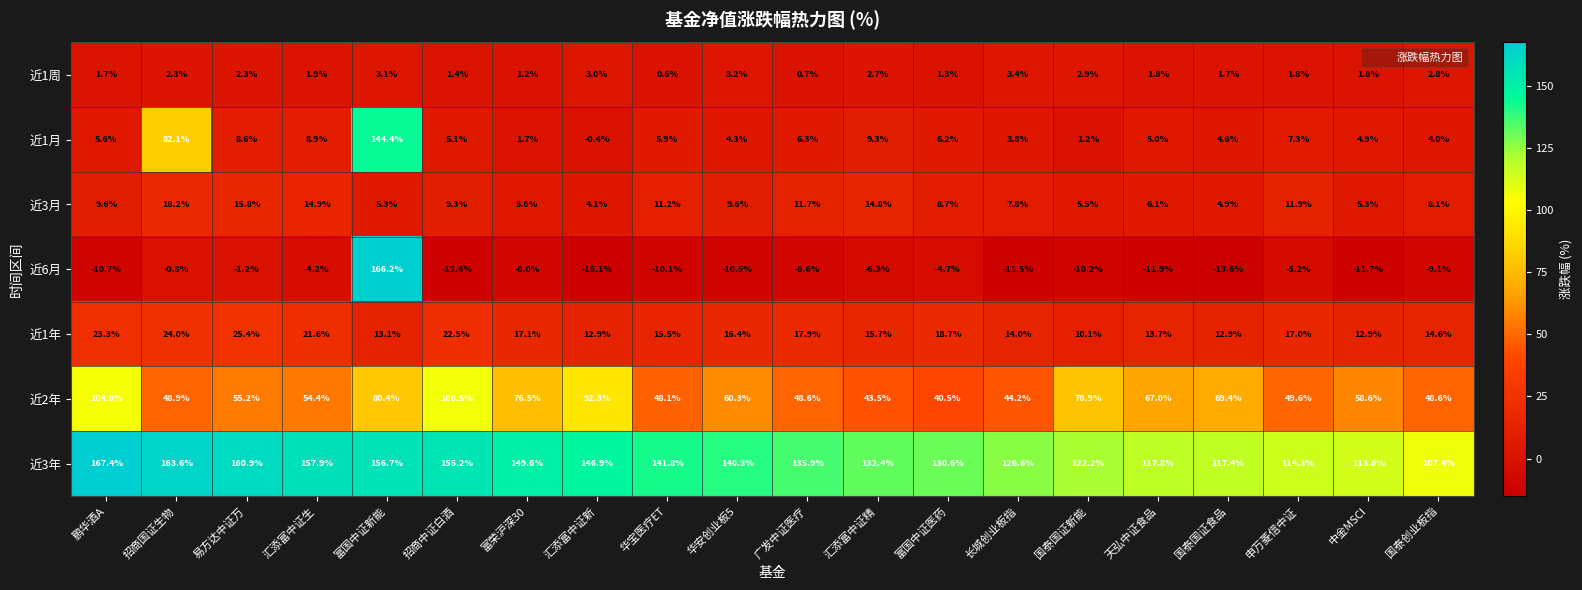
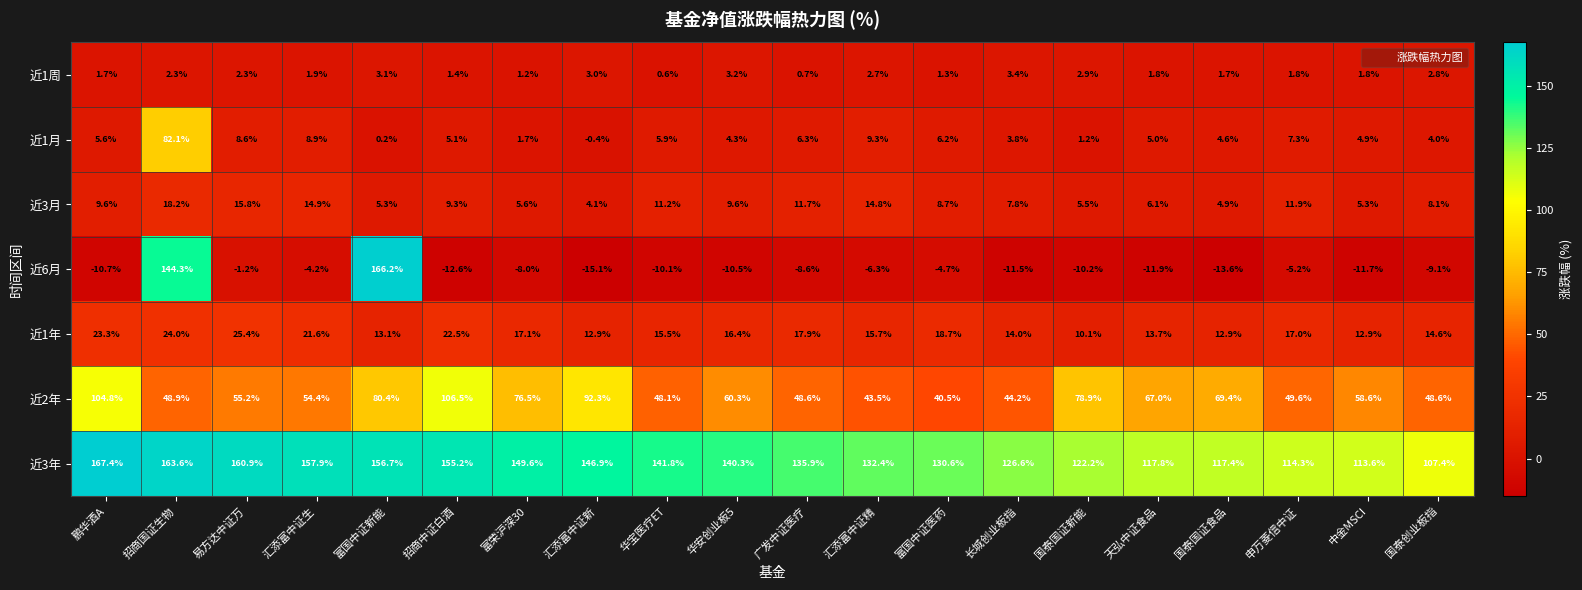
  {
    "近1周": {
      "鹏华酒A": "1.7%",
      "招商国证生物": "2.3%",
      "易方达中证万": "2.3%",
      "汇添富中证生": "1.9%",
      "富国中证新能": "3.1%",
      "招商中证白酒": "1.4%",
      "富荣沪深30": "1.2%",
      "汇添富中证新": "3.0%",
      "华宝医疗ET": "0.6%",
      "华安创业板5": "3.2%",
      "广发中证医疗": "0.7%",
      "汇添富中证精": "2.7%",
      "富国中证医药": "1.3%",
      "长城创业板指": "3.4%",
      "国泰国证新能": "2.9%",
      "天弘中证食品": "1.8%",
      "国泰国证食品": "1.7%",
      "申万菱信中证": "1.8%",
      "中金MSCI": "1.8%",
      "国泰创业板指": "2.8%"
    },
    "近1月": {
      "鹏华酒A": "5.6%",
      "招商国证生物": "82.1%",
      "易方达中证万": "8.6%",
      "汇添富中证生": "8.9%",
-     "富国中证新能": "144.4%",
+     "富国中证新能": "0.2%",
      "招商中证白酒": "5.1%",
      "富荣沪深30": "1.7%",
      "汇添富中证新": "-0.4%",
      "华宝医疗ET": "5.9%",
      "华安创业板5": "4.3%",
      "广发中证医疗": "6.3%",
      "汇添富中证精": "9.3%",
      "富国中证医药": "6.2%",
      "长城创业板指": "3.8%",
      "国泰国证新能": "1.2%",
      "天弘中证食品": "5.0%",
      "国泰国证食品": "4.6%",
      "申万菱信中证": "7.3%",
      "中金MSCI": "4.9%",
      "国泰创业板指": "4.0%"
    },
    "近3月": {
      "鹏华酒A": "9.6%",
      "招商国证生物": "18.2%",
      "易方达中证万": "15.8%",
      "汇添富中证生": "14.9%",
      "富国中证新能": "5.3%",
      "招商中证白酒": "9.3%",
      "富荣沪深30": "5.6%",
      "汇添富中证新": "4.1%",
      "华宝医疗ET": "11.2%",
      "华安创业板5": "9.6%",
      "广发中证医疗": "11.7%",
      "汇添富中证精": "14.8%",
      "富国中证医药": "8.7%",
      "长城创业板指": "7.8%",
      "国泰国证新能": "5.5%",
      "天弘中证食品": "6.1%",
      "国泰国证食品": "4.9%",
      "申万菱信中证": "11.9%",
      "中金MSCI": "5.3%",
      "国泰创业板指": "8.1%"
    },
    "近6月": {
      "鹏华酒A": "-10.7%",
-     "招商国证生物": "-0.8%",
+     "招商国证生物": "144.3%",
      "易方达中证万": "-1.2%",
      "汇添富中证生": "-4.2%",
      "富国中证新能": "166.2%",
      "招商中证白酒": "-12.6%",
      "富荣沪深30": "-8.0%",
      "汇添富中证新": "-15.1%",
      "华宝医疗ET": "-10.1%",
      "华安创业板5": "-10.5%",
      "广发中证医疗": "-8.6%",
      "汇添富中证精": "-6.3%",
      "富国中证医药": "-4.7%",
      "长城创业板指": "-11.5%",
      "国泰国证新能": "-10.2%",
      "天弘中证食品": "-11.9%",
      "国泰国证食品": "-13.6%",
      "申万菱信中证": "-5.2%",
      "中金MSCI": "-11.7%",
      "国泰创业板指": "-9.1%"
    },
    "近1年": {
      "鹏华酒A": "23.3%",
      "招商国证生物": "24.0%",
      "易方达中证万": "25.4%",
      "汇添富中证生": "21.6%",
      "富国中证新能": "13.1%",
      "招商中证白酒": "22.5%",
      "富荣沪深30": "17.1%",
      "汇添富中证新": "12.9%",
      "华宝医疗ET": "15.5%",
      "华安创业板5": "16.4%",
      "广发中证医疗": "17.9%",
      "汇添富中证精": "15.7%",
      "富国中证医药": "18.7%",
      "长城创业板指": "14.0%",
      "国泰国证新能": "10.1%",
      "天弘中证食品": "13.7%",
      "国泰国证食品": "12.9%",
      "申万菱信中证": "17.0%",
      "中金MSCI": "12.9%",
      "国泰创业板指": "14.6%"
    },
    "近2年": {
      "鹏华酒A": "104.8%",
      "招商国证生物": "48.9%",
      "易方达中证万": "55.2%",
      "汇添富中证生": "54.4%",
      "富国中证新能": "80.4%",
      "招商中证白酒": "106.5%",
      "富荣沪深30": "76.5%",
      "汇添富中证新": "92.3%",
      "华宝医疗ET": "48.1%",
      "华安创业板5": "60.3%",
      "广发中证医疗": "48.6%",
      "汇添富中证精": "43.5%",
      "富国中证医药": "40.5%",
      "长城创业板指": "44.2%",
      "国泰国证新能": "78.9%",
      "天弘中证食品": "67.0%",
      "国泰国证食品": "69.4%",
      "申万菱信中证": "49.6%",
      "中金MSCI": "58.6%",
      "国泰创业板指": "48.6%"
    },
    "近3年": {
      "鹏华酒A": "167.4%",
      "招商国证生物": "163.6%",
      "易方达中证万": "160.9%",
      "汇添富中证生": "157.9%",
      "富国中证新能": "156.7%",
      "招商中证白酒": "155.2%",
      "富荣沪深30": "149.6%",
      "汇添富中证新": "146.9%",
      "华宝医疗ET": "141.8%",
      "华安创业板5": "140.3%",
      "广发中证医疗": "135.9%",
      "汇添富中证精": "132.4%",
      "富国中证医药": "130.6%",
      "长城创业板指": "126.6%",
      "国泰国证新能": "122.2%",
      "天弘中证食品": "117.8%",
      "国泰国证食品": "117.4%",
      "申万菱信中证": "114.3%",
      "中金MSCI": "113.6%",
      "国泰创业板指": "107.4%"
    }
  }
